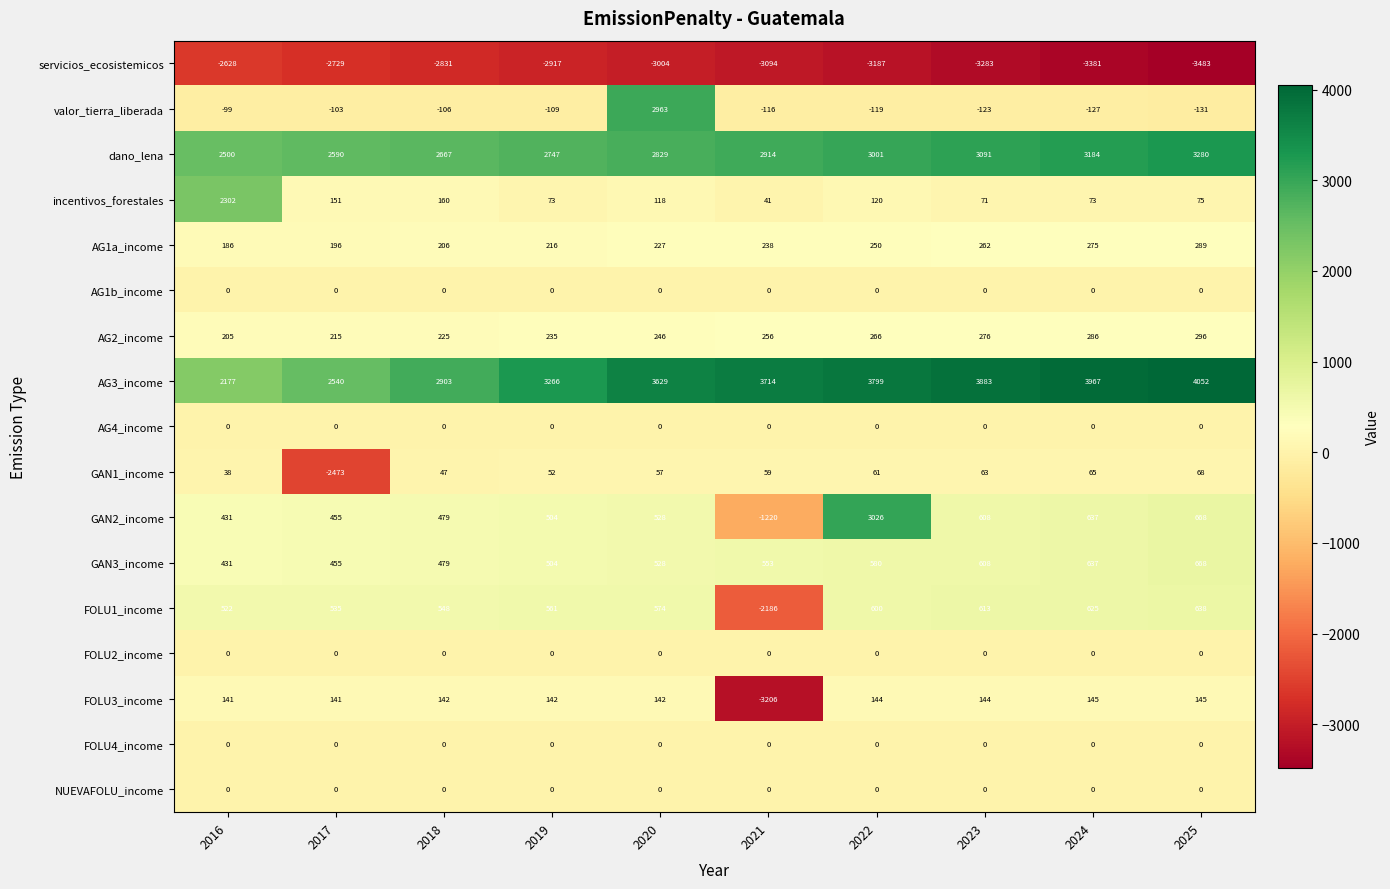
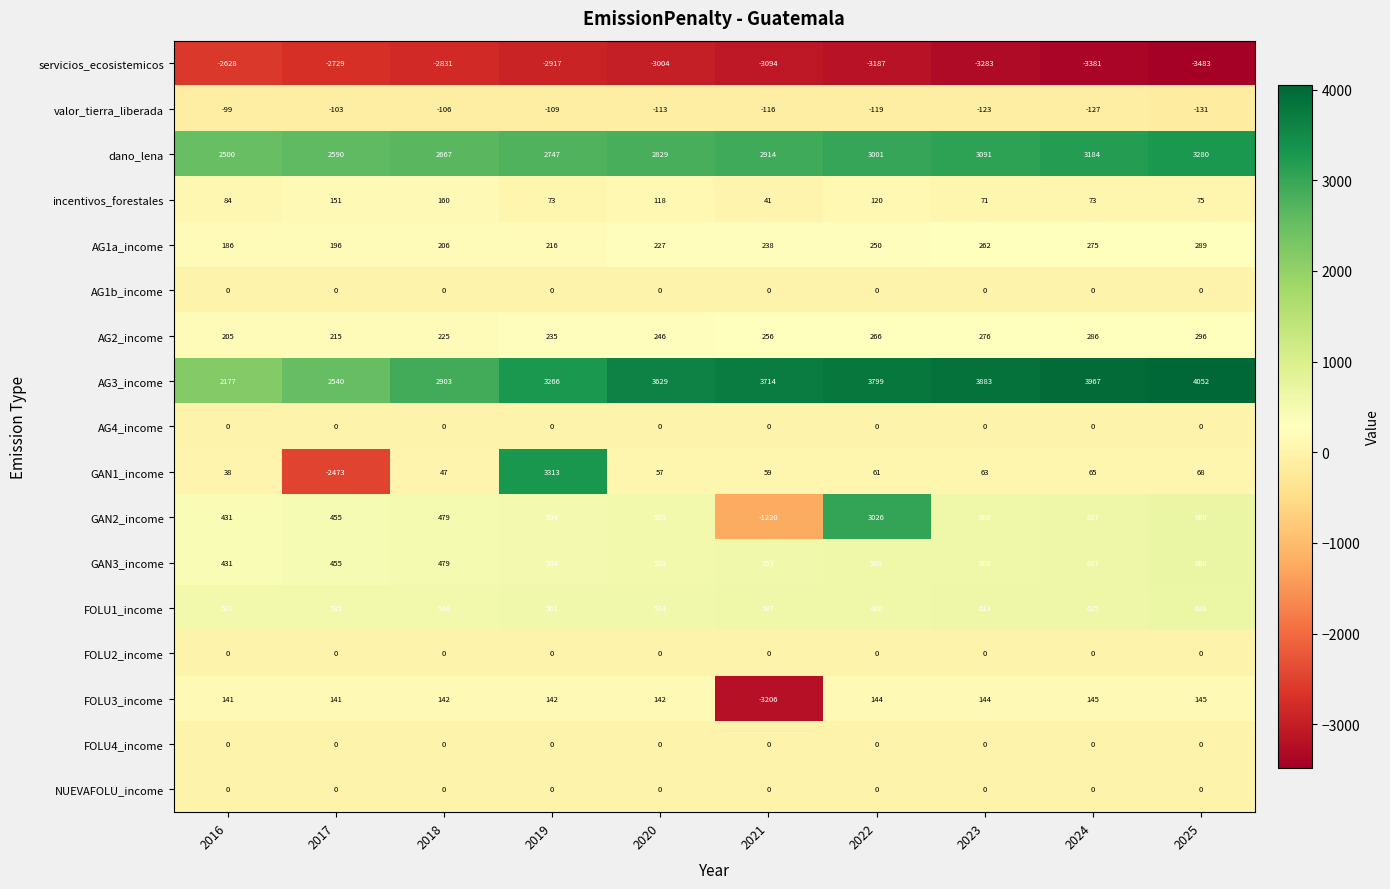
  {
    "servicios_ecosistemicos": {
      "2016": -2628,
      "2017": -2729,
      "2018": -2831,
      "2019": -2917,
      "2020": -3004,
      "2021": -3094,
      "2022": -3187,
      "2023": -3283,
      "2024": -3381,
      "2025": -3483
    },
    "valor_tierra_liberada": {
      "2016": -99,
      "2017": -103,
      "2018": -106,
      "2019": -109,
-     "2020": 2963,
+     "2020": -113,
      "2021": -116,
      "2022": -119,
      "2023": -123,
      "2024": -127,
      "2025": -131
    },
    "dano_lena": {
      "2016": 2500,
      "2017": 2590,
      "2018": 2667,
      "2019": 2747,
      "2020": 2829,
      "2021": 2914,
      "2022": 3001,
      "2023": 3091,
      "2024": 3184,
      "2025": 3280
    },
    "incentivos_forestales": {
-     "2016": 2302,
+     "2016": 84,
      "2017": 151,
      "2018": 160,
      "2019": 73,
      "2020": 118,
      "2021": 41,
      "2022": 120,
      "2023": 71,
      "2024": 73,
      "2025": 75
    },
    "AG1a_income": {
      "2016": 186,
      "2017": 196,
      "2018": 206,
      "2019": 216,
      "2020": 227,
      "2021": 238,
      "2022": 250,
      "2023": 262,
      "2024": 275,
      "2025": 289
    },
    "AG1b_income": {
      "2016": 0,
      "2017": 0,
      "2018": 0,
      "2019": 0,
      "2020": 0,
      "2021": 0,
      "2022": 0,
      "2023": 0,
      "2024": 0,
      "2025": 0
    },
    "AG2_income": {
      "2016": 205,
      "2017": 215,
      "2018": 225,
      "2019": 235,
      "2020": 246,
      "2021": 256,
      "2022": 266,
      "2023": 276,
      "2024": 286,
      "2025": 296
    },
    "AG3_income": {
      "2016": 2177,
      "2017": 2540,
      "2018": 2903,
      "2019": 3266,
      "2020": 3629,
      "2021": 3714,
      "2022": 3799,
      "2023": 3883,
      "2024": 3967,
      "2025": 4052
    },
    "AG4_income": {
      "2016": 0,
      "2017": 0,
      "2018": 0,
      "2019": 0,
      "2020": 0,
      "2021": 0,
      "2022": 0,
      "2023": 0,
      "2024": 0,
      "2025": 0
    },
    "GAN1_income": {
      "2016": 38,
      "2017": -2473,
      "2018": 47,
-     "2019": 52,
+     "2019": 3313,
      "2020": 57,
      "2021": 59,
      "2022": 61,
      "2023": 63,
      "2024": 65,
      "2025": 68
    },
    "GAN2_income": {
      "2016": 431,
      "2017": 455,
      "2018": 479,
      "2019": 504,
      "2020": 528,
      "2021": -1220,
      "2022": 3026,
      "2023": 608,
      "2024": 637,
      "2025": 668
    },
    "GAN3_income": {
      "2016": 431,
      "2017": 455,
      "2018": 479,
      "2019": 504,
      "2020": 528,
      "2021": 553,
      "2022": 580,
      "2023": 608,
      "2024": 637,
      "2025": 668
    },
    "FOLU1_income": {
      "2016": 522,
      "2017": 535,
      "2018": 548,
      "2019": 561,
      "2020": 574,
-     "2021": -2186,
+     "2021": 587,
      "2022": 600,
      "2023": 613,
      "2024": 625,
      "2025": 638
    },
    "FOLU2_income": {
      "2016": 0,
      "2017": 0,
      "2018": 0,
      "2019": 0,
      "2020": 0,
      "2021": 0,
      "2022": 0,
      "2023": 0,
      "2024": 0,
      "2025": 0
    },
    "FOLU3_income": {
      "2016": 141,
      "2017": 141,
      "2018": 142,
      "2019": 142,
      "2020": 142,
      "2021": -3206,
      "2022": 144,
      "2023": 144,
      "2024": 145,
      "2025": 145
    },
    "FOLU4_income": {
      "2016": 0,
      "2017": 0,
      "2018": 0,
      "2019": 0,
      "2020": 0,
      "2021": 0,
      "2022": 0,
      "2023": 0,
      "2024": 0,
      "2025": 0
    },
    "NUEVAFOLU_income": {
      "2016": 0,
      "2017": 0,
      "2018": 0,
      "2019": 0,
      "2020": 0,
      "2021": 0,
      "2022": 0,
      "2023": 0,
      "2024": 0,
      "2025": 0
    }
  }
